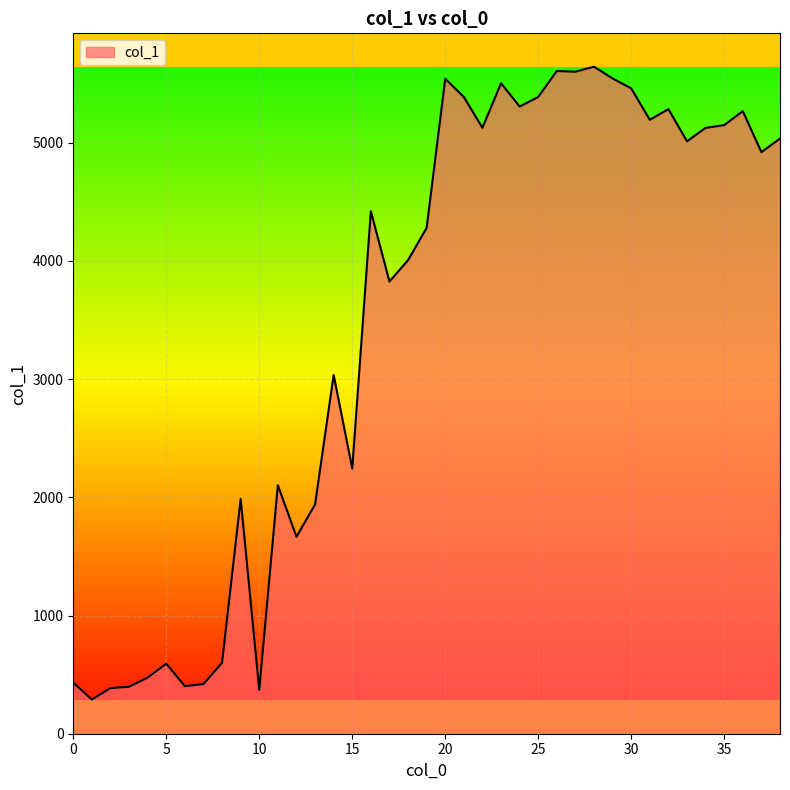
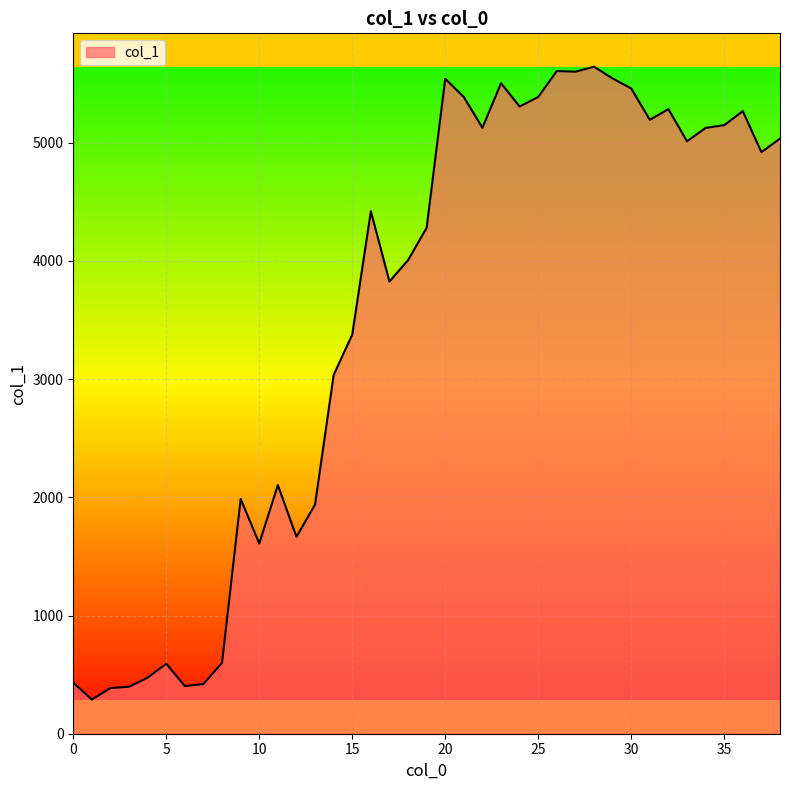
  {
    "0": 430,
    "5": 590,
-   "10": 370,
-   "15": 2240,
+   "10": 1610,
+   "15": 3380,
    "20": 5540,
    "25": 5390,
    "30": 5460,
    "35": 5150
  }
